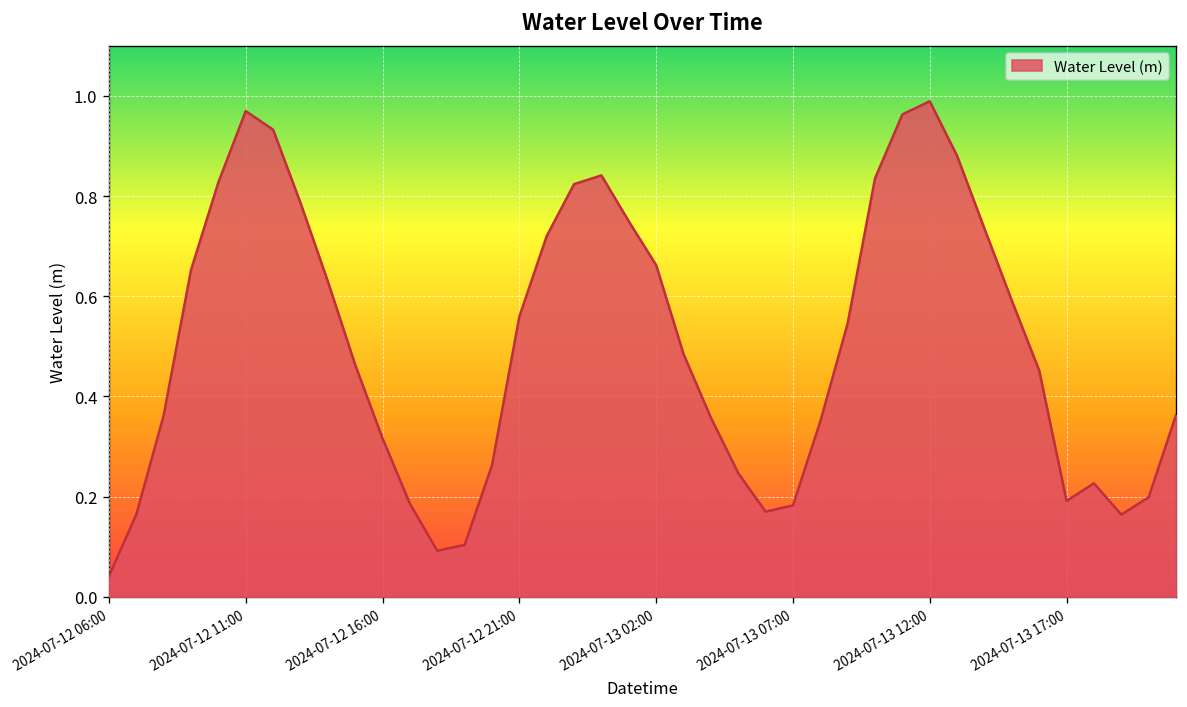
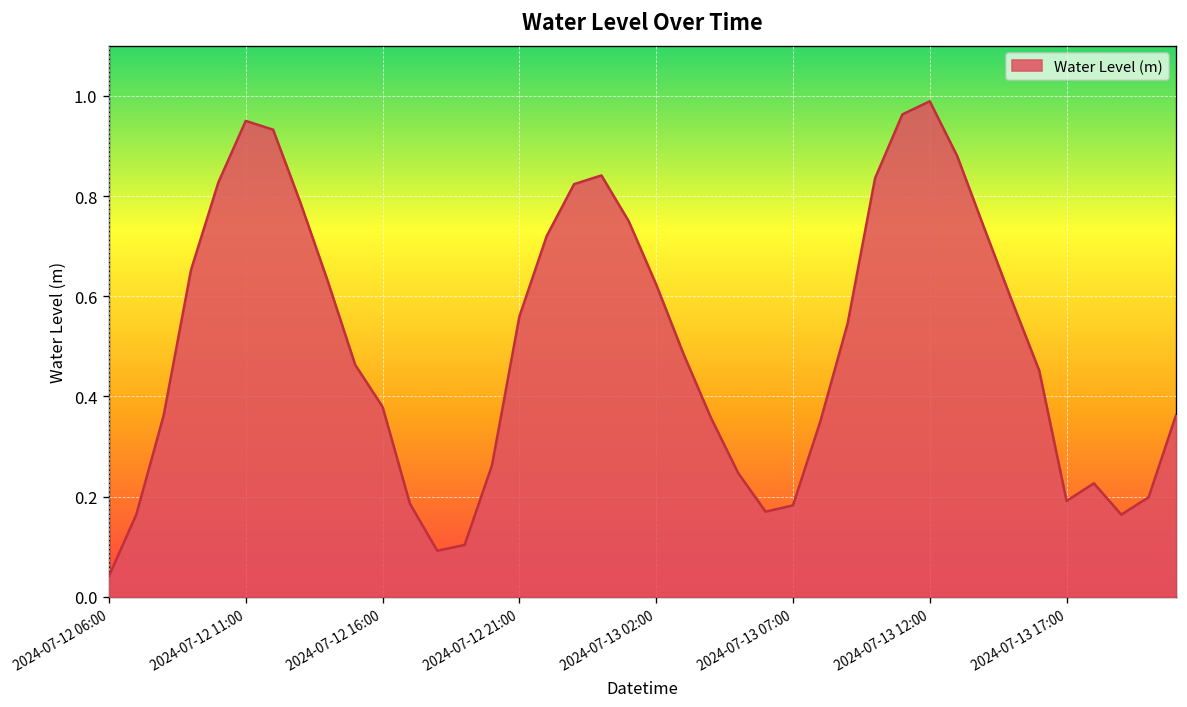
  {
    "2024-07-12 06:00": 0.04,
-   "2024-07-12 11:00": 0.97,
-   "2024-07-12 16:00": 0.32,
+   "2024-07-12 11:00": 0.95,
+   "2024-07-12 16:00": 0.38,
    "2024-07-12 21:00": 0.56,
-   "2024-07-13 02:00": 0.66,
+   "2024-07-13 02:00": 0.62,
    "2024-07-13 07:00": 0.18,
    "2024-07-13 12:00": 0.99,
    "2024-07-13 17:00": 0.19
  }
